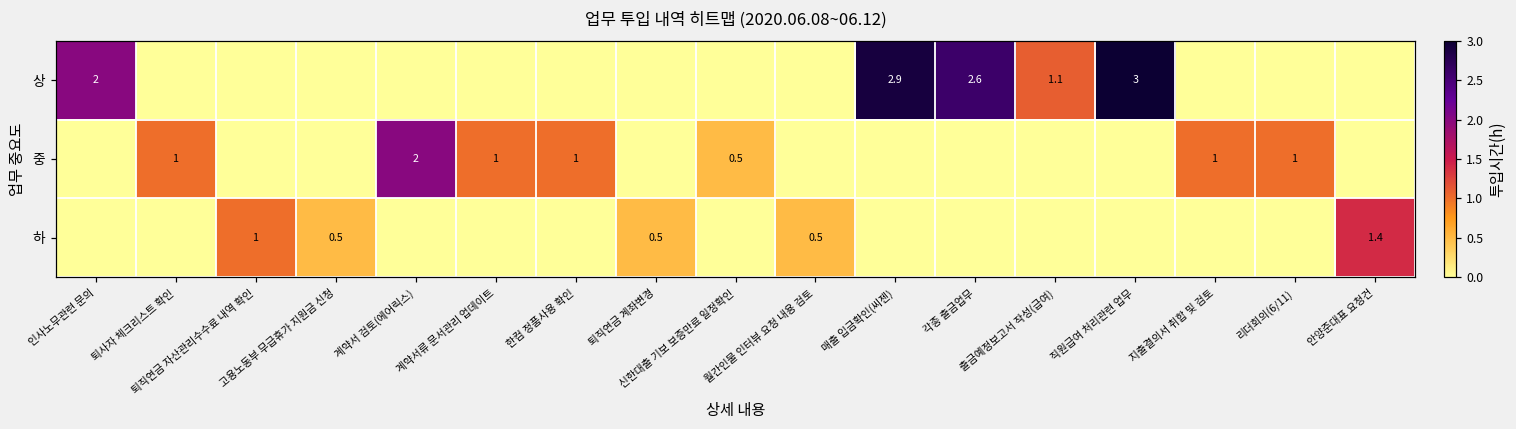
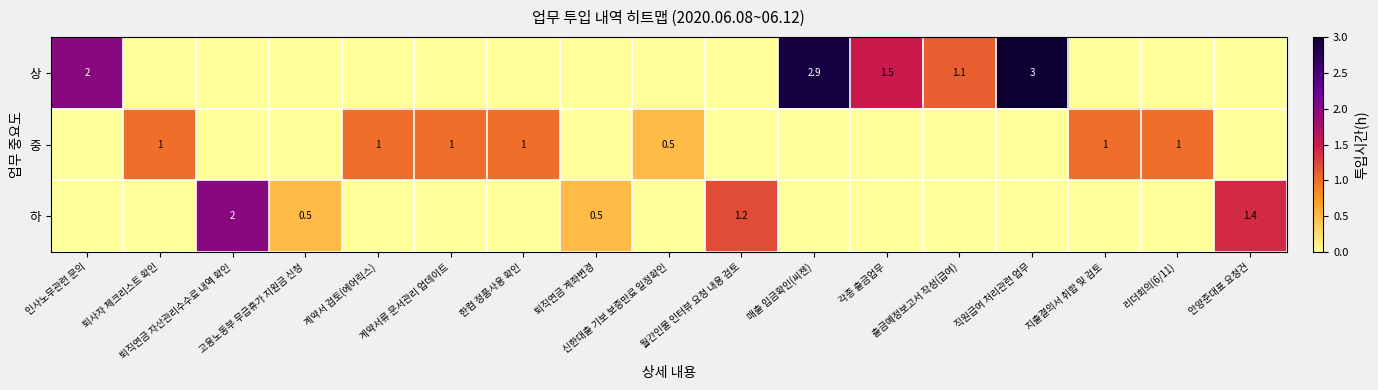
  {
    "상": {
      "인사노무관련 문의": 2,
      "매출 입금확인(씨젠)": 2.9,
-     "각종 출금업무": 2.6,
+     "각종 출금업무": 1.5,
      "출금예정보고서 작성(급여)": 1.1,
      "직원급여 처리관련 업무": 3
    },
    "중": {
      "퇴사자 체크리스트 확인": 1,
-     "계약서 검토(에어릭스)": 2,
+     "계약서 검토(에어릭스)": 1,
      "계약서류 문서관리 업데이트": 1,
      "한컴 정품사용 확인": 1,
      "신한대출 기보 보증만료 일정확인": 0.5,
      "지출결의서 취합 및 검토": 1,
      "리더회의(6/11)": 1
    },
    "하": {
-     "퇴직연금 자산관리수수료 내역 확인": 1,
+     "퇴직연금 자산관리수수료 내역 확인": 2,
      "고용노동부 무급휴가 지원금 신청": 0.5,
      "퇴직연금 계좌변경": 0.5,
-     "월간인물 인터뷰 요청 내용 검토": 0.5,
+     "월간인물 인터뷰 요청 내용 검토": 1.2,
      "안양준대표 요청건": 1.4
    }
  }
